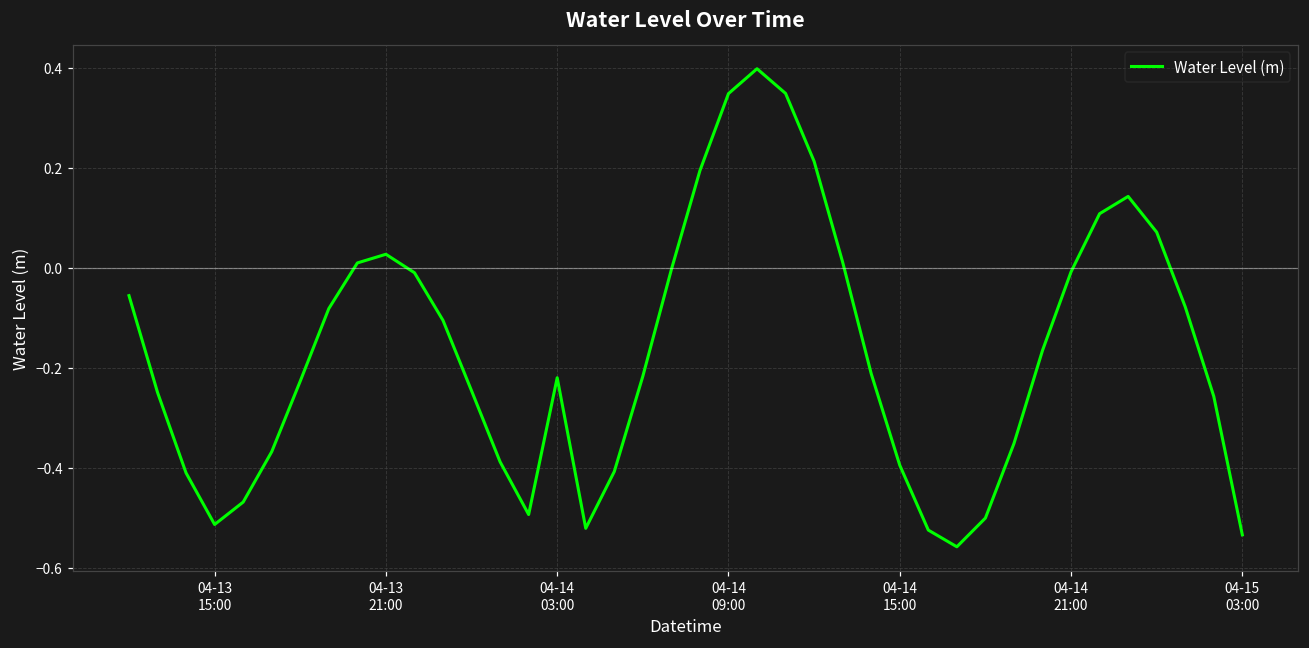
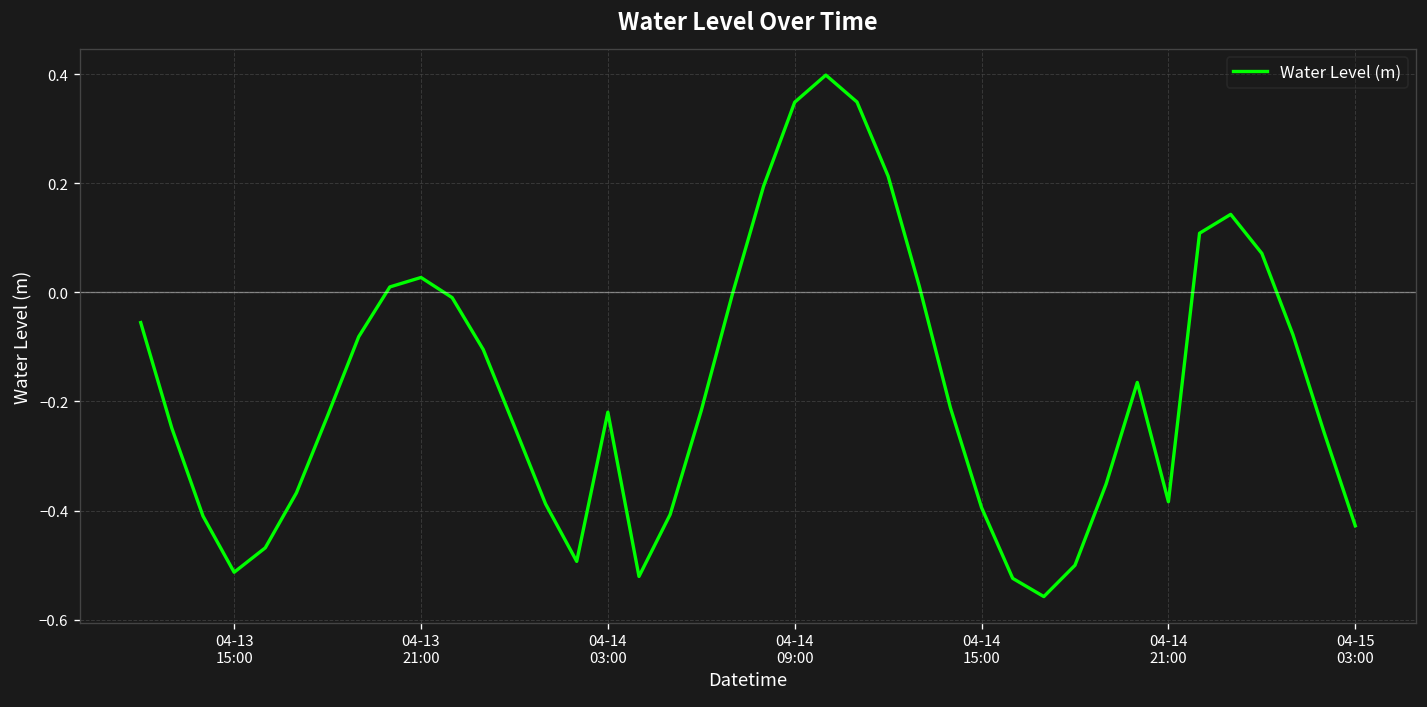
  {
    "04-13 15:00": -0.51,
    "04-13 21:00": 0.03,
    "04-14 03:00": -0.22,
    "04-14 09:00": 0.35,
    "04-14 15:00": -0.39,
-   "04-14 21:00": -0.01,
-   "04-15 03:00": -0.53
+   "04-14 21:00": -0.38,
+   "04-15 03:00": -0.43
  }
